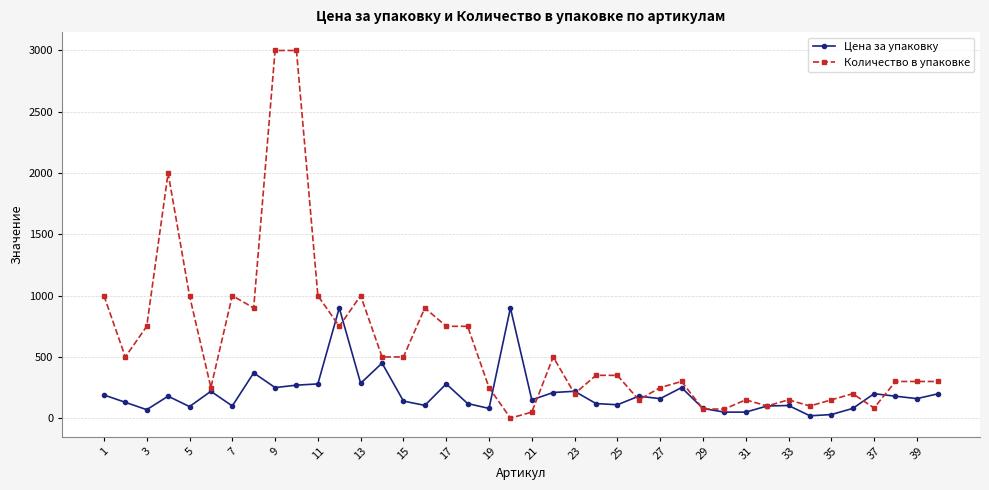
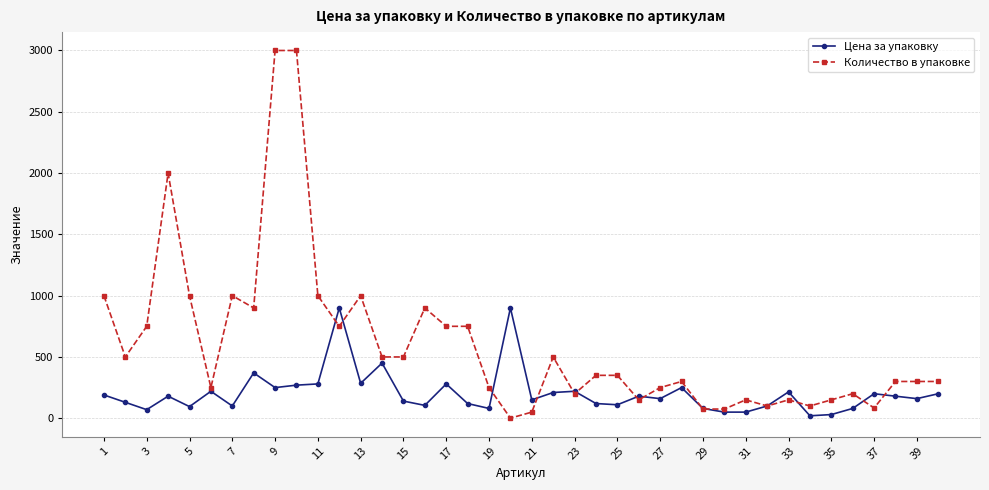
  {
    "Цена за упаковку": {
      "1": 190,
      "3": 70,
      "5": 100,
      "7": 100,
      "9": 250,
      "11": 280,
      "13": 290,
      "15": 140,
      "17": 280,
      "19": 80,
      "21": 150,
      "25": 110,
      "27": 160,
      "31": 50,
-     "33": 100,
+     "33": 220,
      "35": 30,
      "37": 200,
      "39": 160
    },
    "Количество в упаковке": {
      "1": 1000,
      "3": 750,
      "5": 1000,
      "7": 1000,
      "9": 3000,
      "11": 1000,
      "13": 1000,
      "15": 500,
      "17": 750,
      "19": 250,
      "21": 50,
      "25": 350,
      "27": 250,
      "31": 150,
      "33": 150,
      "35": 150,
      "37": 80,
      "39": 300
    }
  }
